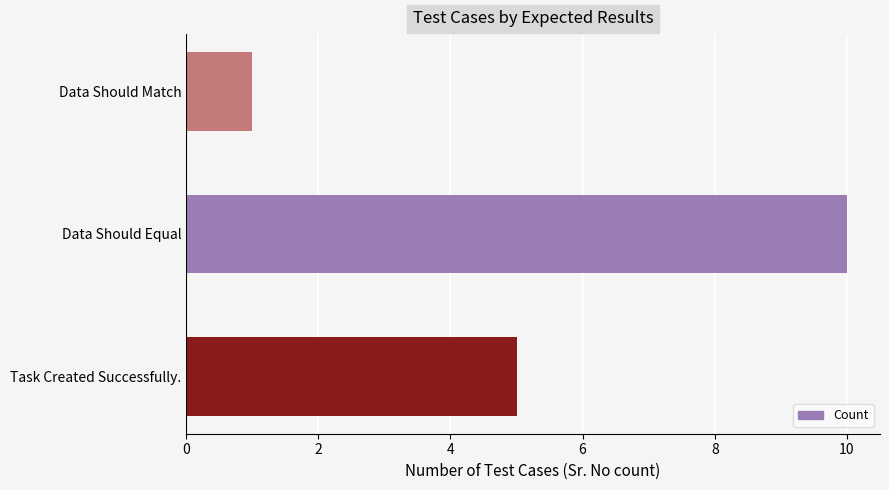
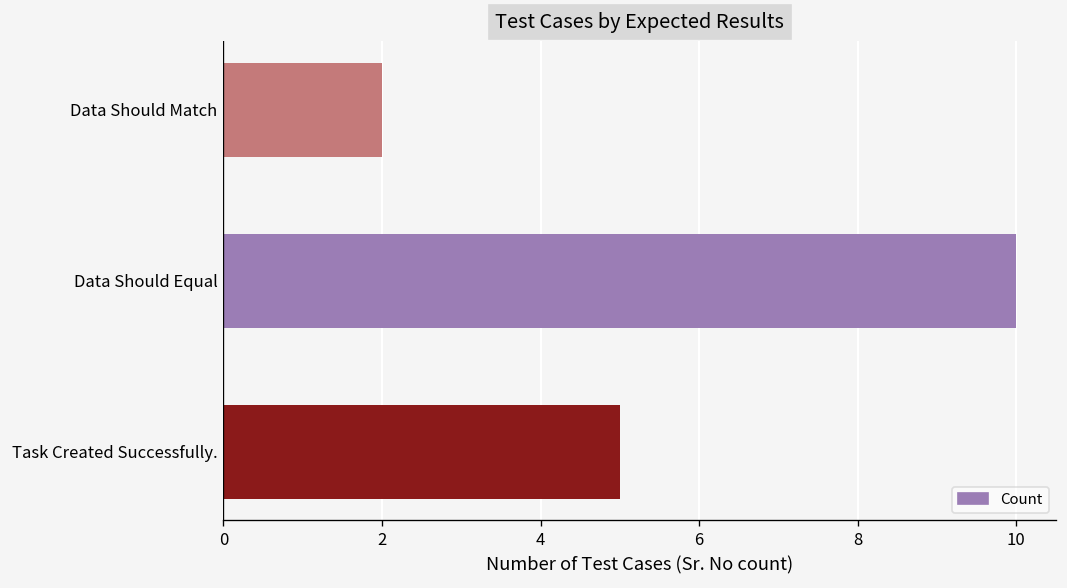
  {
-   "Data Should Match": 1,
+   "Data Should Match": 2,
    "Data Should Equal": 10,
    "Task Created Successfully.": 5
  }
